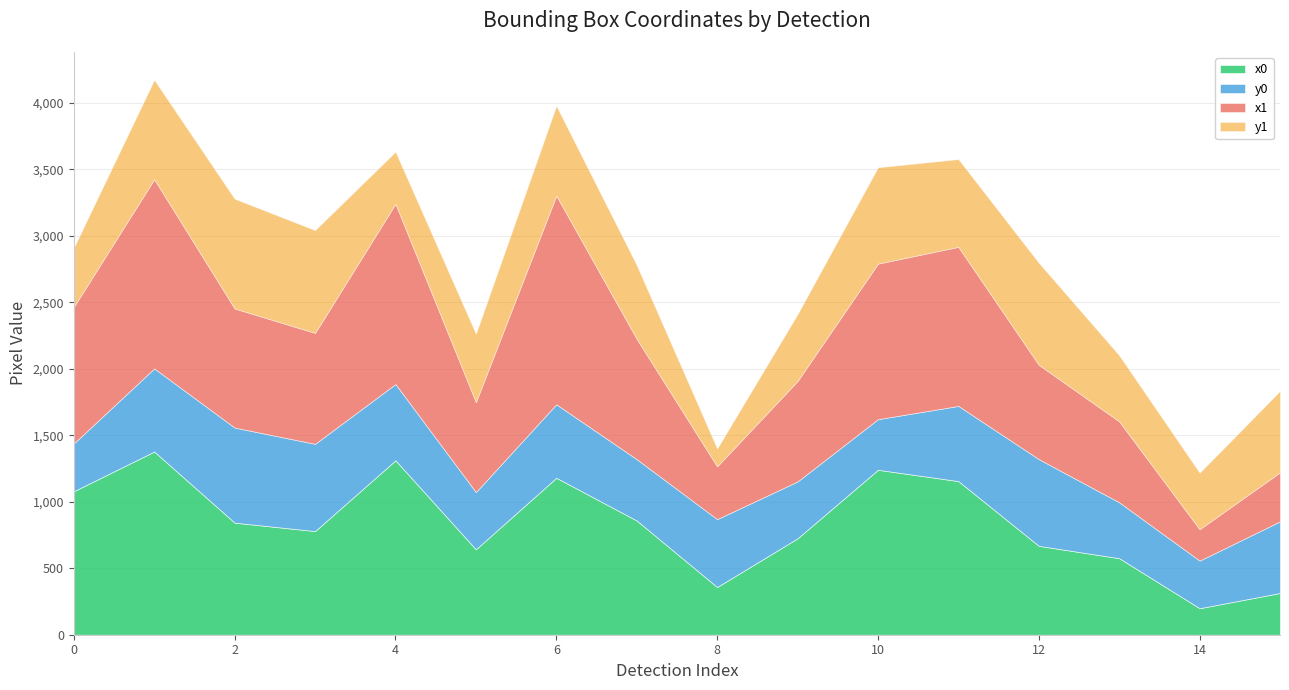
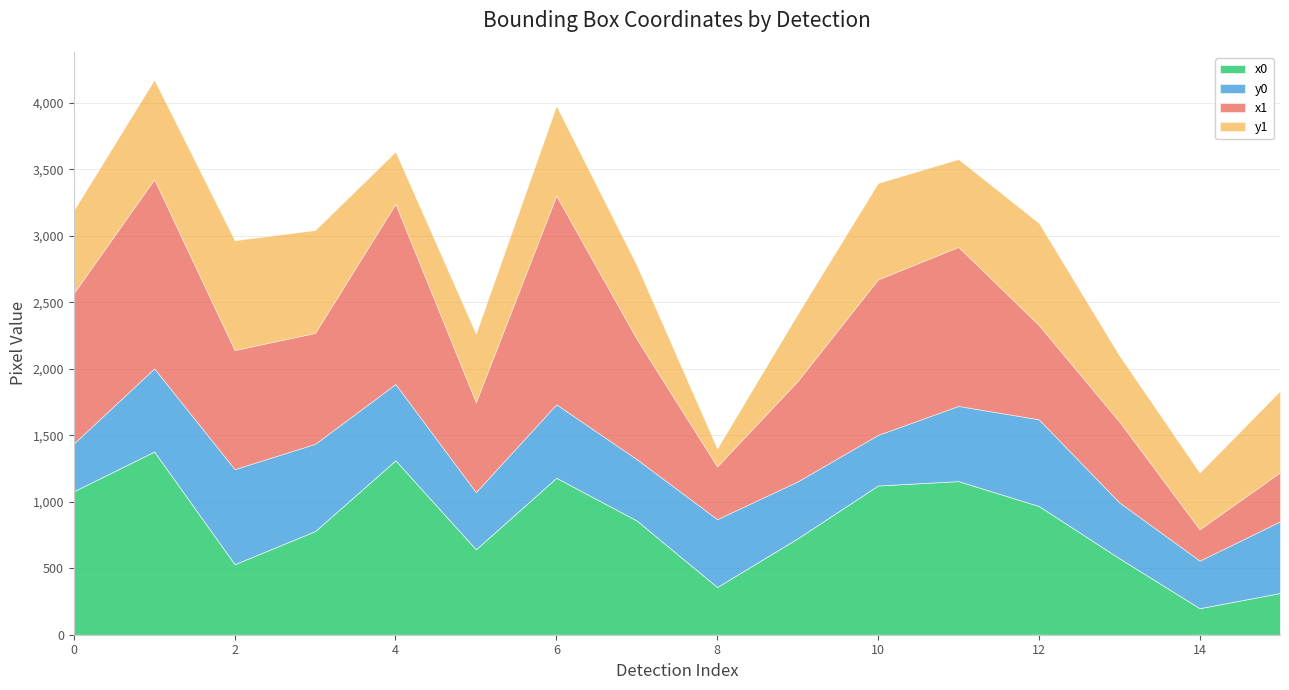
  {
    "x0": {
      "0": "1,080",
-     "2": "840",
+     "2": "530",
      "4": "1,310",
      "6": "1,180",
      "8": "360",
-     "10": "1,240",
-     "12": "670",
+     "10": "1,120",
+     "12": "970",
      "14": "200"
    },
    "y0": {
      "0": "360",
      "2": "710",
      "4": "570",
      "6": "550",
      "8": "510",
      "10": "380",
      "12": "650",
      "14": "360"
    },
    "x1": {
-     "0": "1,030",
+     "0": "1,130",
      "2": "900",
      "4": "1,360",
      "6": "1,570",
      "8": "400",
      "10": "1,170",
      "12": "710",
      "14": "240"
    },
    "y1": {
-     "0": "450",
+     "0": "620",
      "2": "830",
      "4": "390",
      "6": "680",
      "8": "130",
      "10": "720",
      "12": "770",
      "14": "430"
    }
  }
